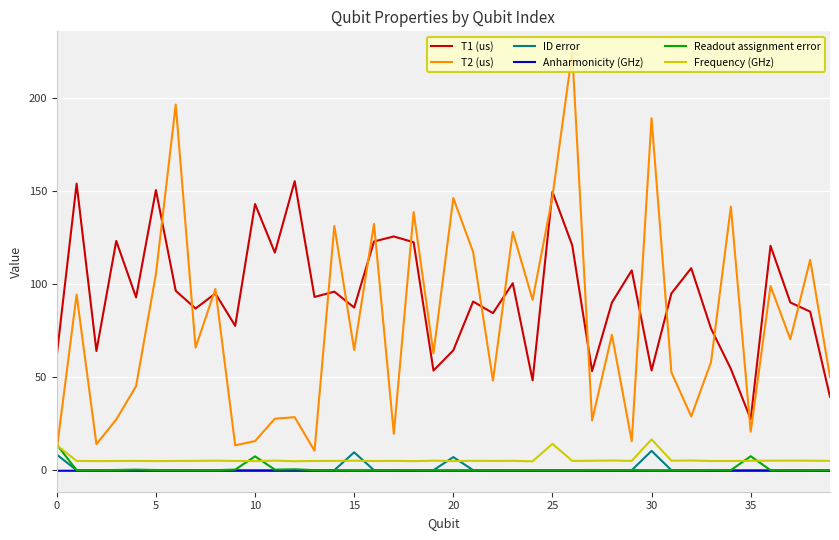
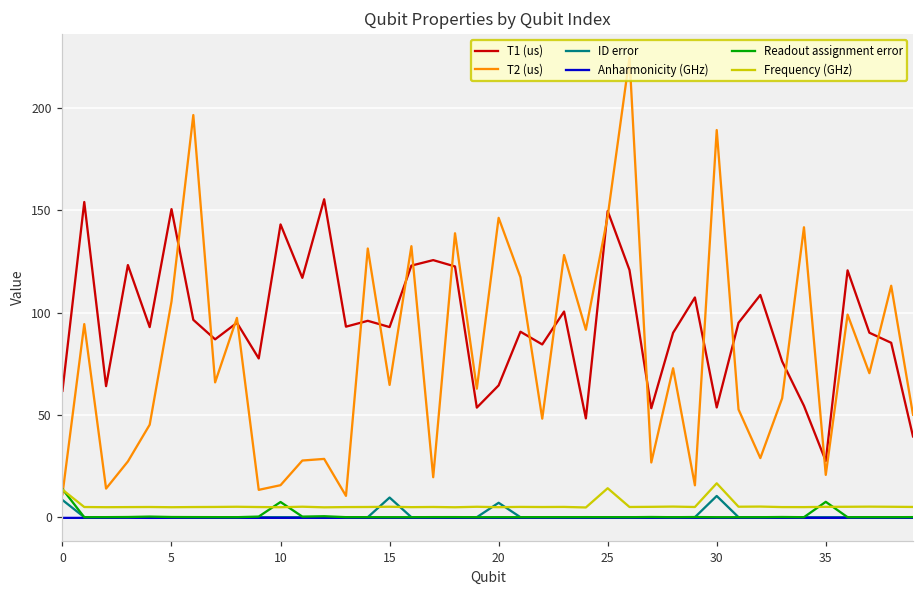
  {
    "T1 (us)": {
      "0": 62,
      "5": 151,
      "10": 143,
-     "15": 87,
+     "15": 93,
      "20": 64,
      "25": 150,
      "30": 54,
      "35": 27
    },
    "T2 (us)": {
      "0": 11,
      "5": 105,
      "10": 16,
      "15": 65,
      "20": 146,
      "25": 147,
      "30": 189,
      "35": 21
    },
    "ID error": {
      "0": 8,
      "15": 10,
      "20": 7,
      "30": 10
    },
    "Anharmonicity (GHz)": {
      "0": 0
    },
    "Readout assignment error": {
      "10": 7,
      "35": 8
    },
    "Frequency (GHz)": {
      "5": 5,
      "10": 5,
      "15": 5,
      "20": 5,
      "25": 14,
      "30": 17,
      "35": 5
    }
  }
